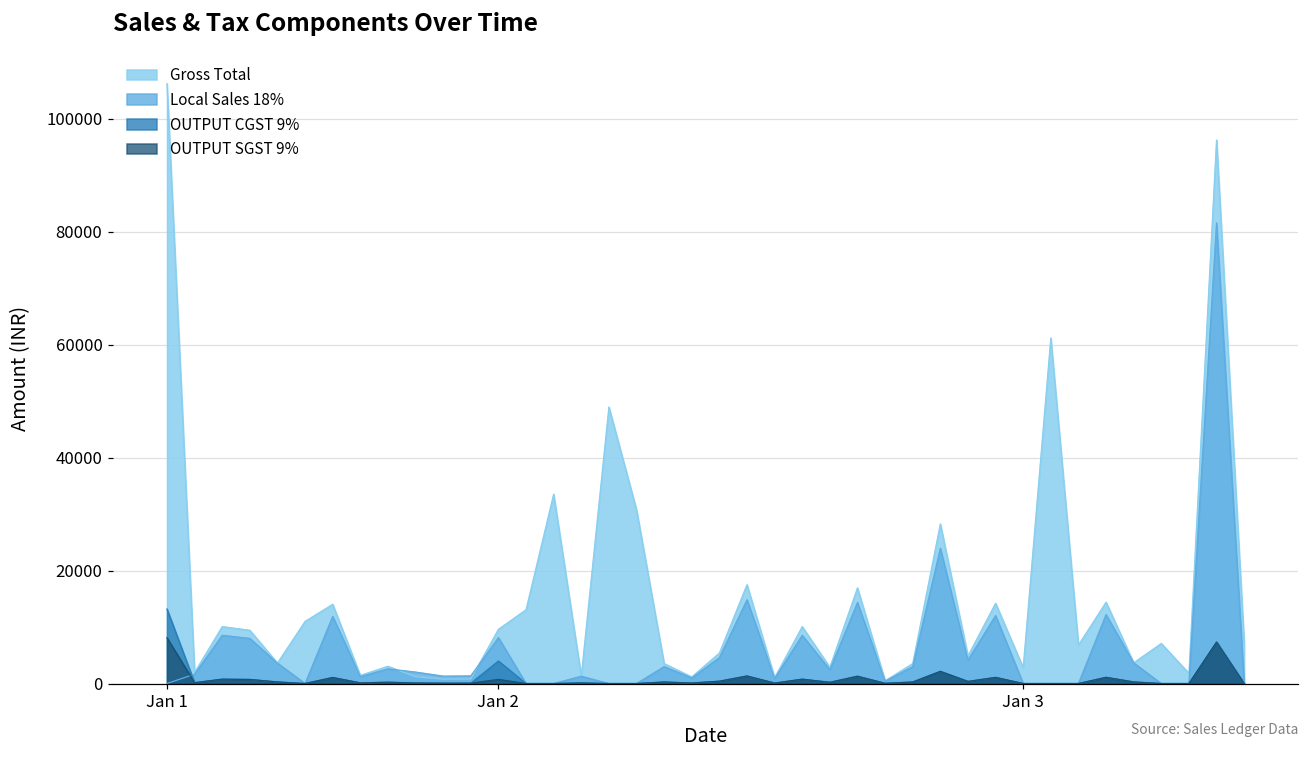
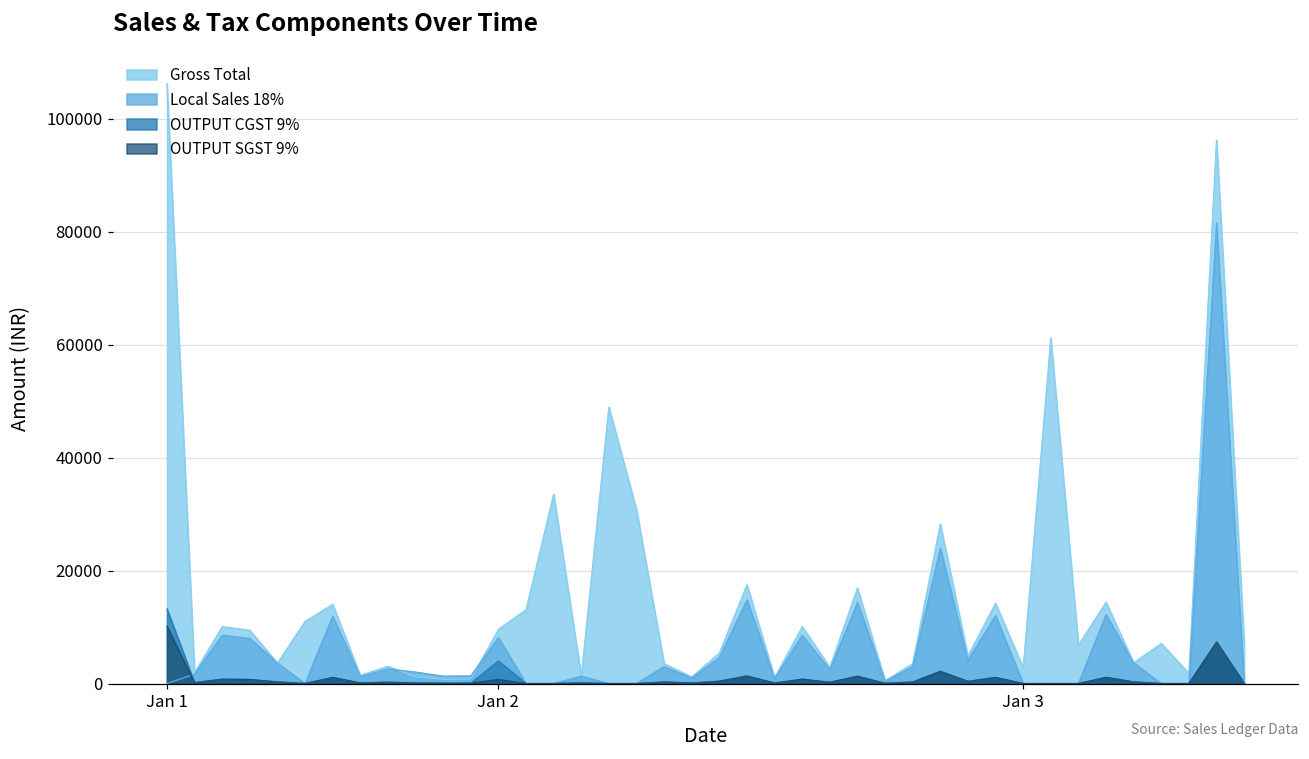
  {
    "OUTPUT CGST 9%": {
      "Jan 1": 13000,
      "Jan 2": 4000
    },
    "OUTPUT SGST 9%": {
-     "Jan 1": 8000,
+     "Jan 1": 10000,
      "Jan 2": 1000
    }
  }
